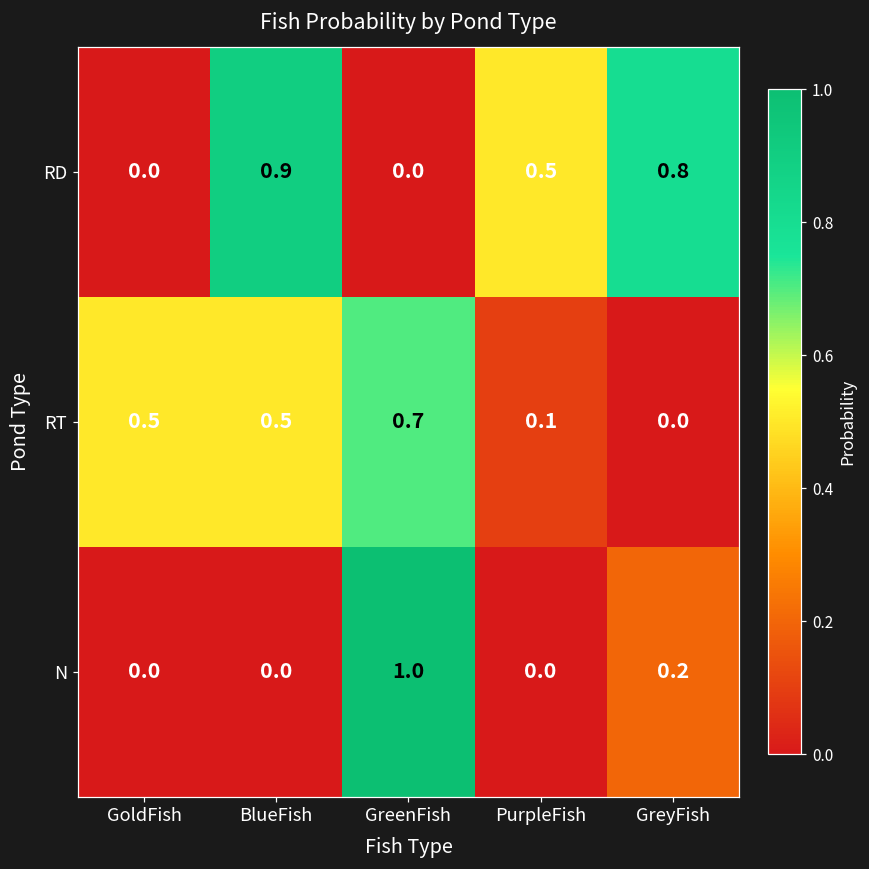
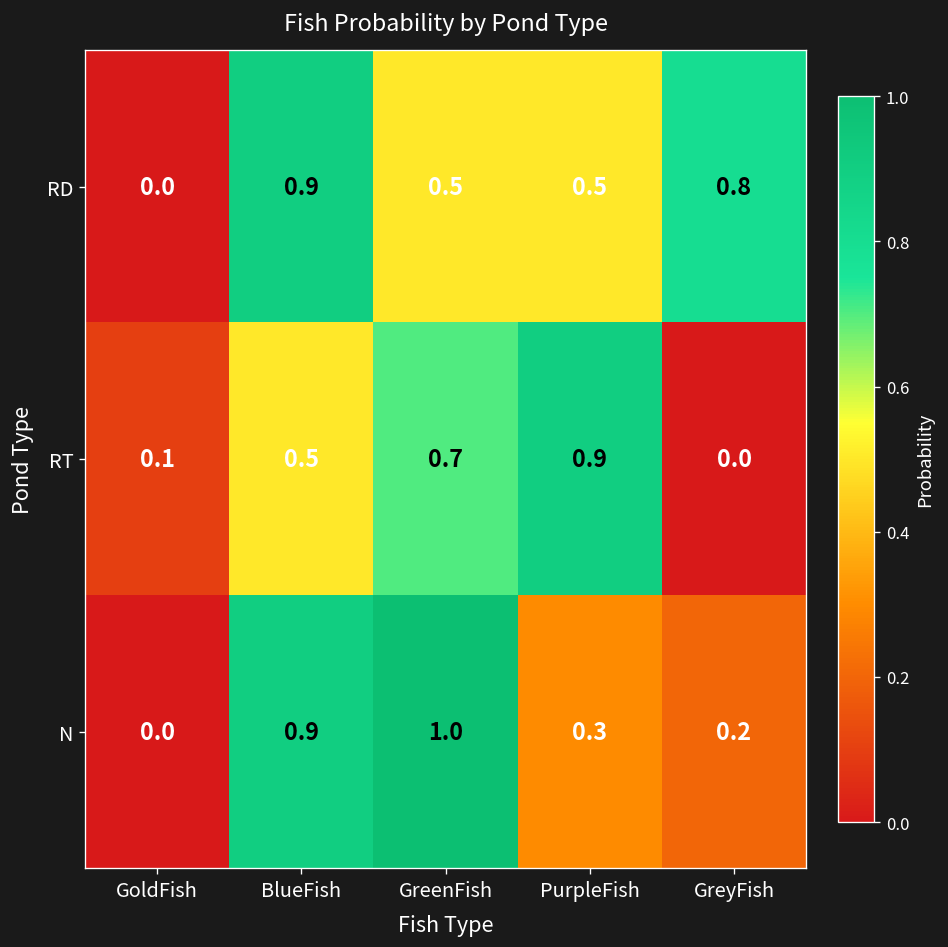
  {
    "RD": {
      "GoldFish": 0.0,
      "BlueFish": 0.9,
-     "GreenFish": 0.0,
+     "GreenFish": 0.5,
      "PurpleFish": 0.5,
      "GreyFish": 0.8
    },
    "RT": {
-     "GoldFish": 0.5,
+     "GoldFish": 0.1,
      "BlueFish": 0.5,
      "GreenFish": 0.7,
-     "PurpleFish": 0.1,
+     "PurpleFish": 0.9,
      "GreyFish": 0.0
    },
    "N": {
      "GoldFish": 0.0,
-     "BlueFish": 0.0,
+     "BlueFish": 0.9,
      "GreenFish": 1.0,
-     "PurpleFish": 0.0,
+     "PurpleFish": 0.3,
      "GreyFish": 0.2
    }
  }
